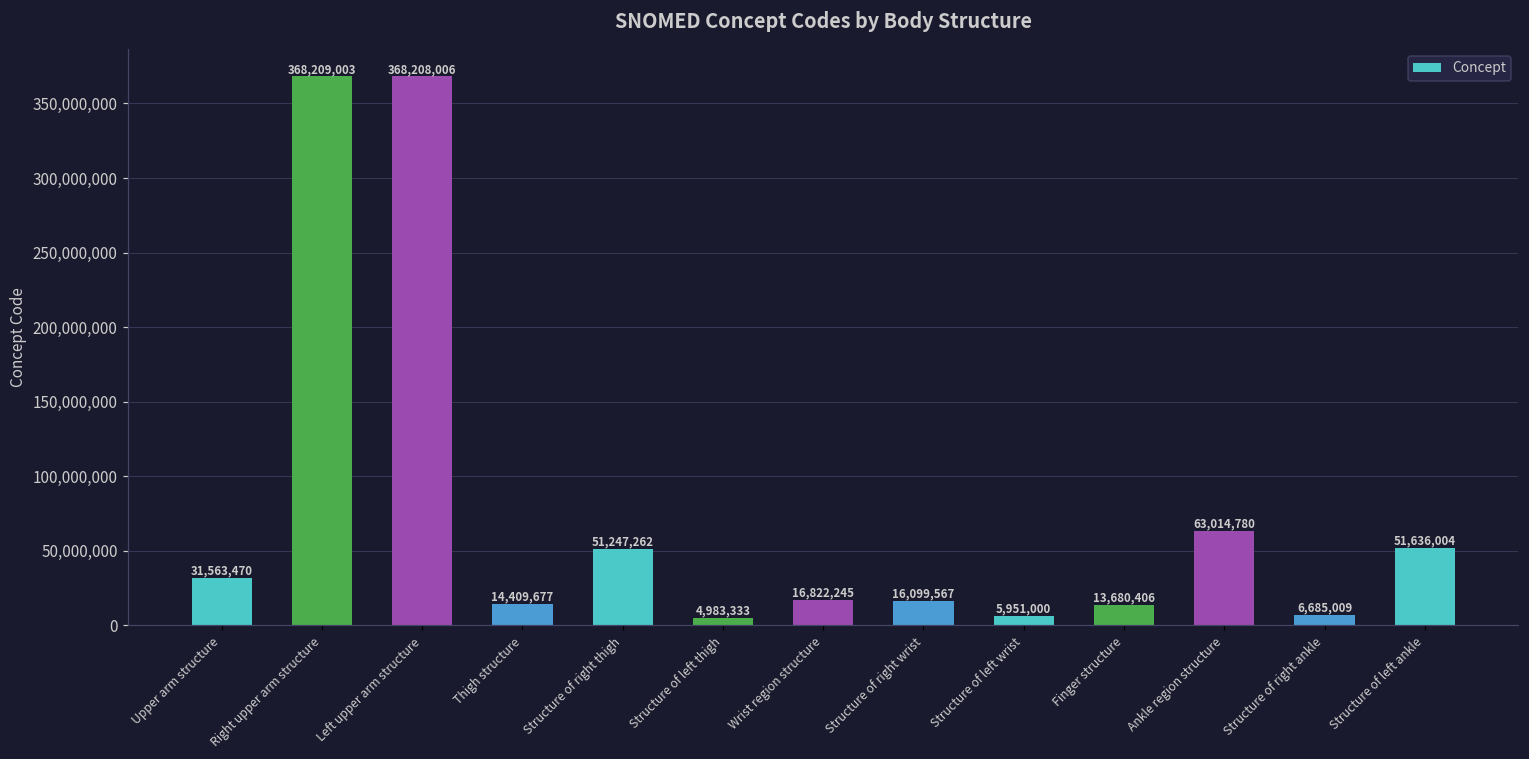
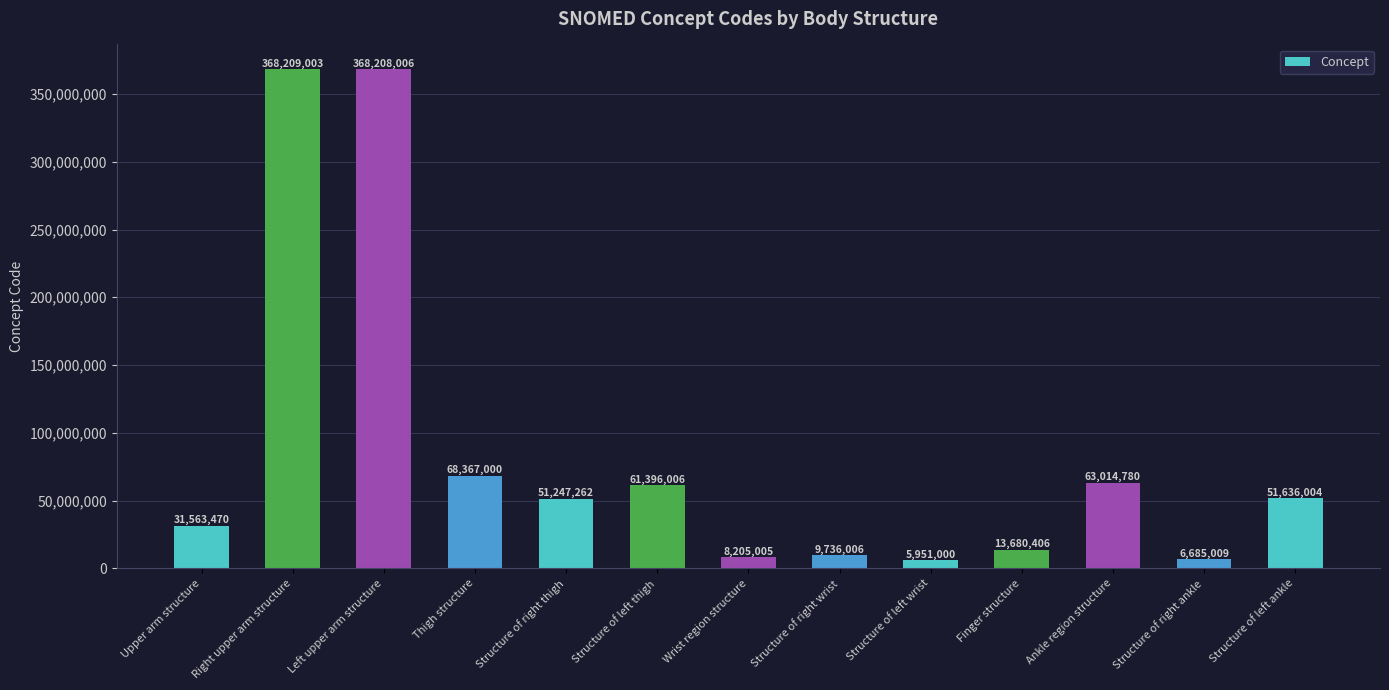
  {
    "Upper arm structure": "31,563,470",
    "Right upper arm structure": "368,209,003",
    "Left upper arm structure": "368,208,006",
-   "Thigh structure": "14,409,677",
+   "Thigh structure": "68,367,000",
    "Structure of right thigh": "51,247,262",
-   "Structure of left thigh": "4,983,333",
-   "Wrist region structure": "16,822,245",
-   "Structure of right wrist": "16,099,567",
+   "Structure of left thigh": "61,396,006",
+   "Wrist region structure": "8,205,005",
+   "Structure of right wrist": "9,736,006",
    "Structure of left wrist": "5,951,000",
    "Finger structure": "13,680,406",
    "Ankle region structure": "63,014,780",
    "Structure of right ankle": "6,685,009",
    "Structure of left ankle": "51,636,004"
  }
